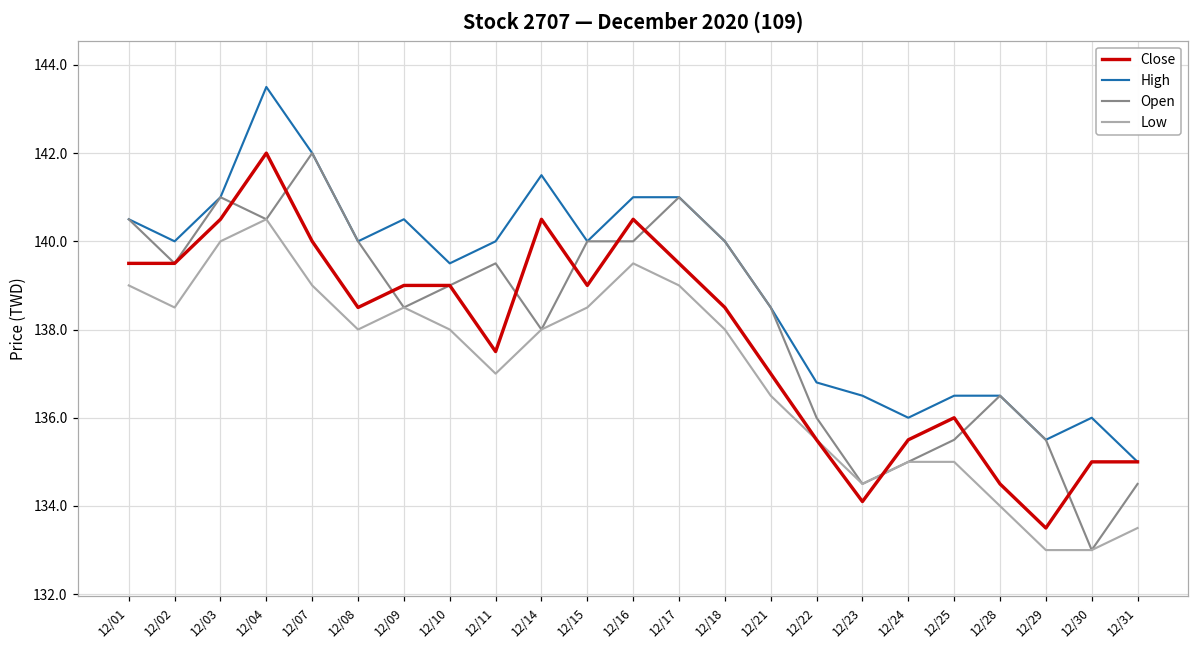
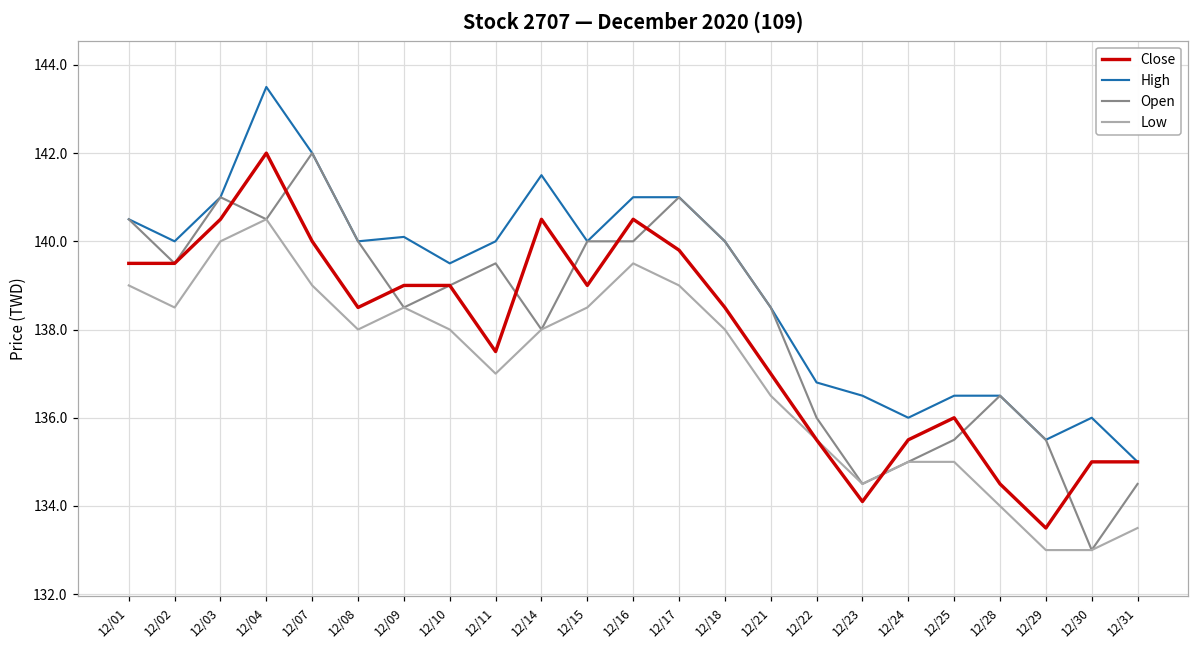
  {
    "Close": {
      "12/01": 139.5,
      "12/03": 140.5,
      "12/04": 142.0,
      "12/07": 140.0,
      "12/08": 138.5,
      "12/09": 139.0,
      "12/11": 137.5,
      "12/14": 140.5,
      "12/15": 139.0,
      "12/16": 140.5,
-     "12/17": 139.5,
+     "12/17": 139.8,
      "12/18": 138.5,
      "12/21": 137.0,
      "12/23": 134.1,
      "12/24": 135.5,
      "12/25": 136.0,
      "12/28": 134.5,
      "12/29": 133.5,
      "12/30": 135.0
    },
    "High": {
      "12/02": 140.0,
      "12/04": 143.5,
-     "12/09": 140.5,
+     "12/09": 140.1,
      "12/10": 139.5,
      "12/11": 140.0,
      "12/14": 141.5,
      "12/16": 141.0,
      "12/22": 136.8,
      "12/23": 136.5,
      "12/24": 136.0,
      "12/25": 136.5,
      "12/30": 136.0
    }
  }
